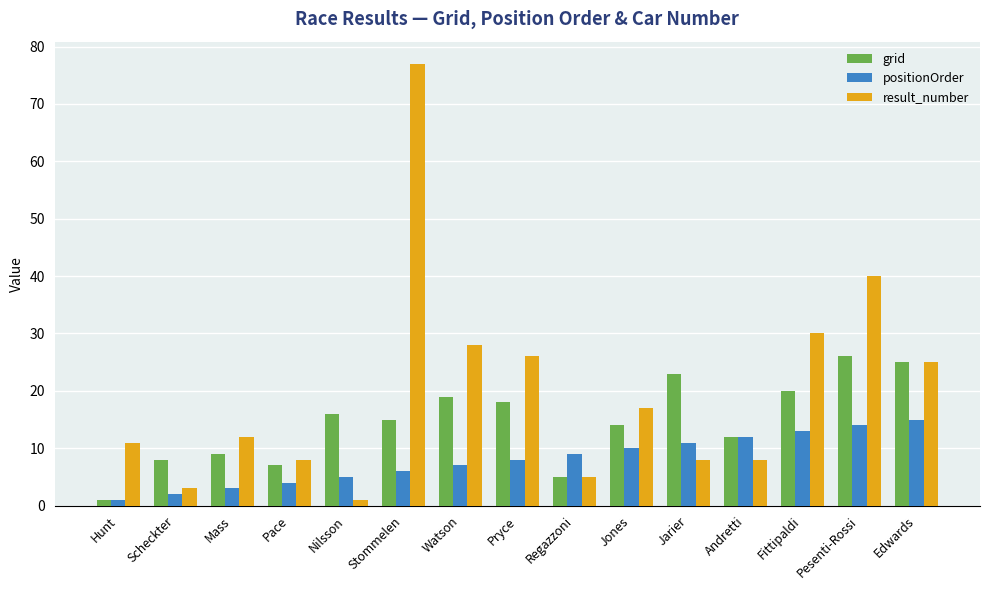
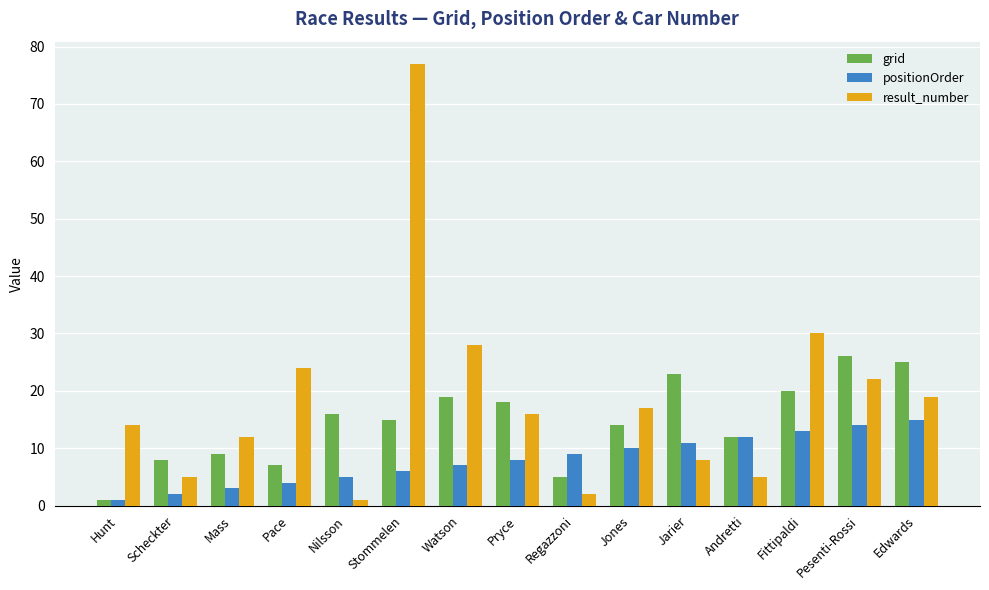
  {
    "grid": {
      "Hunt": 1,
      "Scheckter": 8,
      "Mass": 9,
      "Pace": 7,
      "Nilsson": 16,
      "Stommelen": 15,
      "Watson": 19,
      "Pryce": 18,
      "Regazzoni": 5,
      "Jones": 14,
      "Jarier": 23,
      "Andretti": 12,
      "Fittipaldi": 20,
      "Pesenti-Rossi": 26,
      "Edwards": 25
    },
    "positionOrder": {
      "Hunt": 1,
      "Scheckter": 2,
      "Mass": 3,
      "Pace": 4,
      "Nilsson": 5,
      "Stommelen": 6,
      "Watson": 7,
      "Pryce": 8,
      "Regazzoni": 9,
      "Jones": 10,
      "Jarier": 11,
      "Andretti": 12,
      "Fittipaldi": 13,
      "Pesenti-Rossi": 14,
      "Edwards": 15
    },
    "result_number": {
-     "Hunt": 11,
-     "Scheckter": 3,
+     "Hunt": 14,
+     "Scheckter": 5,
      "Mass": 12,
-     "Pace": 8,
+     "Pace": 24,
      "Nilsson": 1,
      "Stommelen": 77,
      "Watson": 28,
-     "Pryce": 26,
-     "Regazzoni": 5,
+     "Pryce": 16,
+     "Regazzoni": 2,
      "Jones": 17,
      "Jarier": 8,
-     "Andretti": 8,
+     "Andretti": 5,
      "Fittipaldi": 30,
-     "Pesenti-Rossi": 40,
-     "Edwards": 25
+     "Pesenti-Rossi": 22,
+     "Edwards": 19
    }
  }
